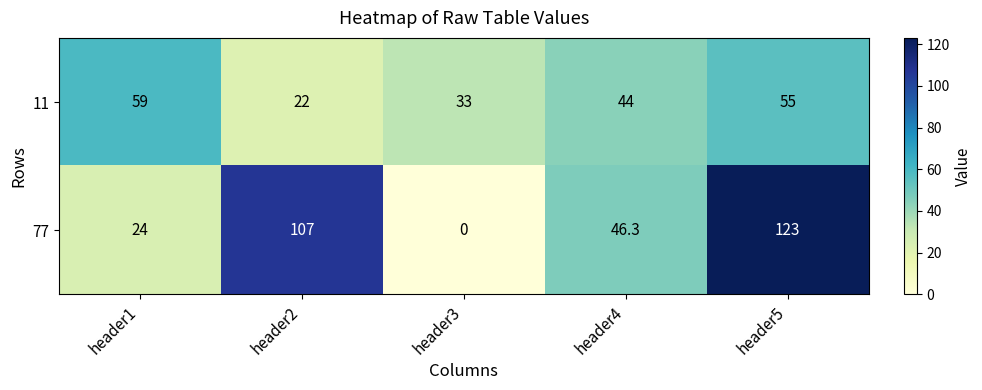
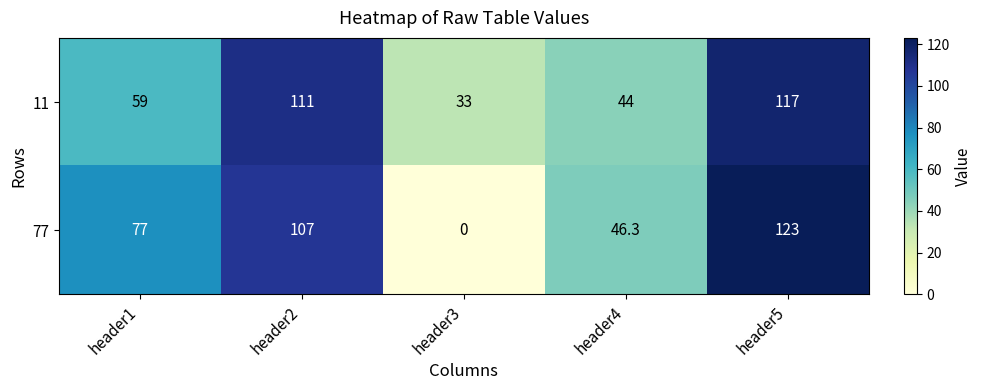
  {
    "11": {
      "header1": 59,
-     "header2": 22,
+     "header2": 111,
      "header3": 33,
      "header4": 44,
-     "header5": 55
+     "header5": 117
    },
    "77": {
-     "header1": 24,
+     "header1": 77,
      "header2": 107,
      "header3": 0,
      "header4": 46.3,
      "header5": 123
    }
  }
